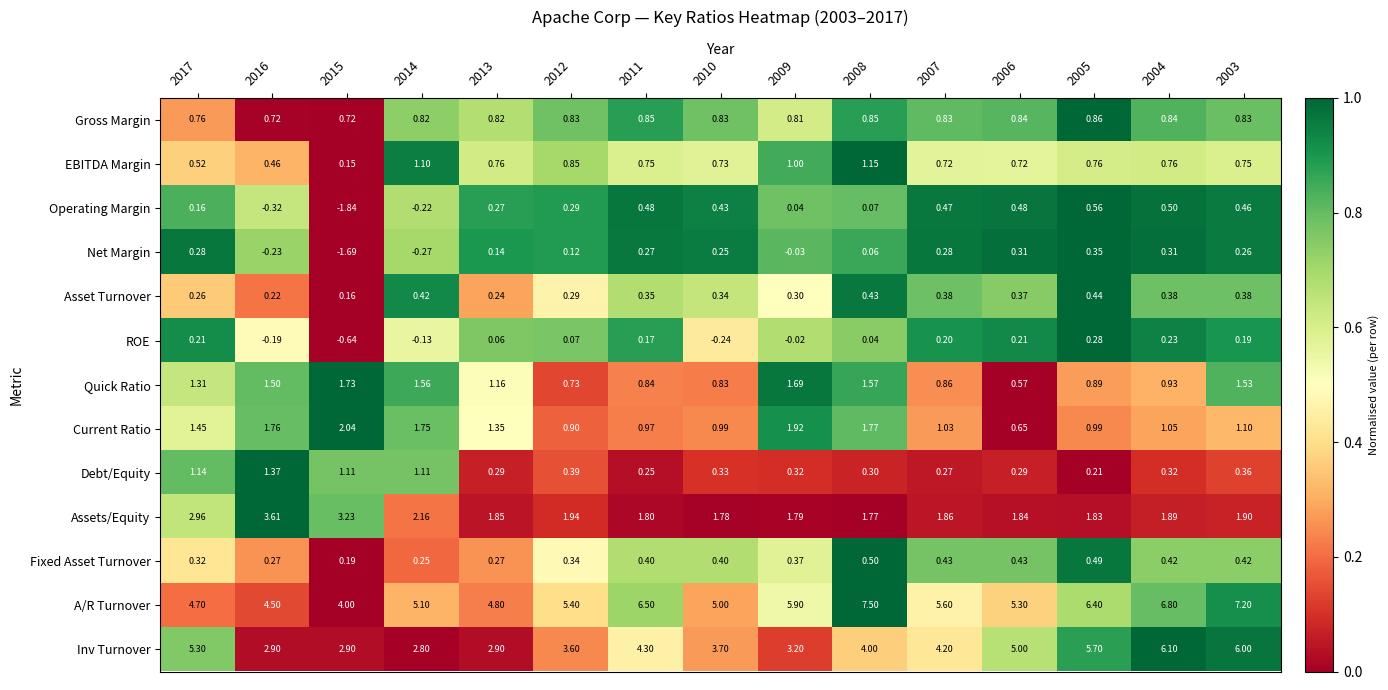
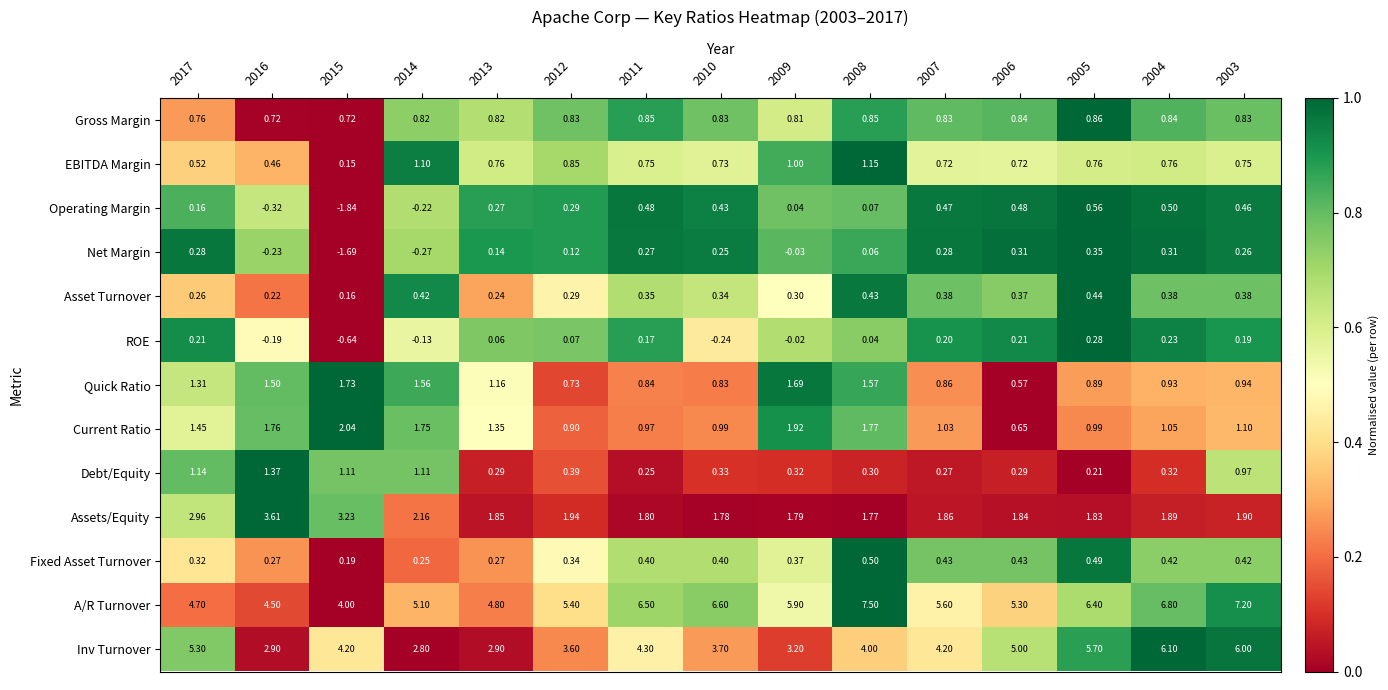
  {
    "Gross Margin": {
      "2017": 0.76,
      "2016": 0.72,
      "2015": 0.72,
      "2014": 0.82,
      "2013": 0.82,
      "2012": 0.83,
      "2011": 0.85,
      "2010": 0.83,
      "2009": 0.81,
      "2008": 0.85,
      "2007": 0.83,
      "2006": 0.84,
      "2005": 0.86,
      "2004": 0.84,
      "2003": 0.83
    },
    "EBITDA Margin": {
      "2017": 0.52,
      "2016": 0.46,
      "2015": 0.15,
      "2014": 1.10,
      "2013": 0.76,
      "2012": 0.85,
      "2011": 0.75,
      "2010": 0.73,
      "2009": 1.00,
      "2008": 1.15,
      "2007": 0.72,
      "2006": 0.72,
      "2005": 0.76,
      "2004": 0.76,
      "2003": 0.75
    },
    "Operating Margin": {
      "2017": 0.16,
      "2016": -0.32,
      "2015": -1.84,
      "2014": -0.22,
      "2013": 0.27,
      "2012": 0.29,
      "2011": 0.48,
      "2010": 0.43,
      "2009": 0.04,
      "2008": 0.07,
      "2007": 0.47,
      "2006": 0.48,
      "2005": 0.56,
      "2004": 0.50,
      "2003": 0.46
    },
    "Net Margin": {
      "2017": 0.28,
      "2016": -0.23,
      "2015": -1.69,
      "2014": -0.27,
      "2013": 0.14,
      "2012": 0.12,
      "2011": 0.27,
      "2010": 0.25,
      "2009": -0.03,
      "2008": 0.06,
      "2007": 0.28,
      "2006": 0.31,
      "2005": 0.35,
      "2004": 0.31,
      "2003": 0.26
    },
    "Asset Turnover": {
      "2017": 0.26,
      "2016": 0.22,
      "2015": 0.16,
      "2014": 0.42,
      "2013": 0.24,
      "2012": 0.29,
      "2011": 0.35,
      "2010": 0.34,
      "2009": 0.30,
      "2008": 0.43,
      "2007": 0.38,
      "2006": 0.37,
      "2005": 0.44,
      "2004": 0.38,
      "2003": 0.38
    },
    "ROE": {
      "2017": 0.21,
      "2016": -0.19,
      "2015": -0.64,
      "2014": -0.13,
      "2013": 0.06,
      "2012": 0.07,
      "2011": 0.17,
      "2010": -0.24,
      "2009": -0.02,
      "2008": 0.04,
      "2007": 0.20,
      "2006": 0.21,
      "2005": 0.28,
      "2004": 0.23,
      "2003": 0.19
    },
    "Quick Ratio": {
      "2017": 1.31,
      "2016": 1.50,
      "2015": 1.73,
      "2014": 1.56,
      "2013": 1.16,
      "2012": 0.73,
      "2011": 0.84,
      "2010": 0.83,
      "2009": 1.69,
      "2008": 1.57,
      "2007": 0.86,
      "2006": 0.57,
      "2005": 0.89,
      "2004": 0.93,
-     "2003": 1.53
+     "2003": 0.94
    },
    "Current Ratio": {
      "2017": 1.45,
      "2016": 1.76,
      "2015": 2.04,
      "2014": 1.75,
      "2013": 1.35,
      "2012": 0.90,
      "2011": 0.97,
      "2010": 0.99,
      "2009": 1.92,
      "2008": 1.77,
      "2007": 1.03,
      "2006": 0.65,
      "2005": 0.99,
      "2004": 1.05,
      "2003": 1.10
    },
    "Debt/Equity": {
      "2017": 1.14,
      "2016": 1.37,
      "2015": 1.11,
      "2014": 1.11,
      "2013": 0.29,
      "2012": 0.39,
      "2011": 0.25,
      "2010": 0.33,
      "2009": 0.32,
      "2008": 0.30,
      "2007": 0.27,
      "2006": 0.29,
      "2005": 0.21,
      "2004": 0.32,
-     "2003": 0.36
+     "2003": 0.97
    },
    "Assets/Equity": {
      "2017": 2.96,
      "2016": 3.61,
      "2015": 3.23,
      "2014": 2.16,
      "2013": 1.85,
      "2012": 1.94,
      "2011": 1.80,
      "2010": 1.78,
      "2009": 1.79,
      "2008": 1.77,
      "2007": 1.86,
      "2006": 1.84,
      "2005": 1.83,
      "2004": 1.89,
      "2003": 1.90
    },
    "Fixed Asset Turnover": {
      "2017": 0.32,
      "2016": 0.27,
      "2015": 0.19,
      "2014": 0.25,
      "2013": 0.27,
      "2012": 0.34,
      "2011": 0.40,
      "2010": 0.40,
      "2009": 0.37,
      "2008": 0.50,
      "2007": 0.43,
      "2006": 0.43,
      "2005": 0.49,
      "2004": 0.42,
      "2003": 0.42
    },
    "A/R Turnover": {
      "2017": 4.70,
      "2016": 4.50,
      "2015": 4.00,
      "2014": 5.10,
      "2013": 4.80,
      "2012": 5.40,
      "2011": 6.50,
-     "2010": 5.00,
+     "2010": 6.60,
      "2009": 5.90,
      "2008": 7.50,
      "2007": 5.60,
      "2006": 5.30,
      "2005": 6.40,
      "2004": 6.80,
      "2003": 7.20
    },
    "Inv Turnover": {
      "2017": 5.30,
      "2016": 2.90,
-     "2015": 2.90,
+     "2015": 4.20,
      "2014": 2.80,
      "2013": 2.90,
      "2012": 3.60,
      "2011": 4.30,
      "2010": 3.70,
      "2009": 3.20,
      "2008": 4.00,
      "2007": 4.20,
      "2006": 5.00,
      "2005": 5.70,
      "2004": 6.10,
      "2003": 6.00
    }
  }
